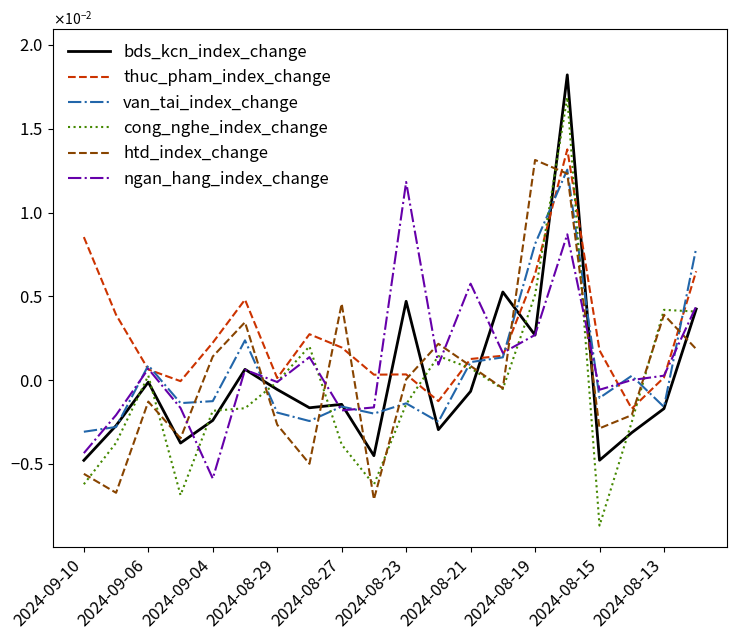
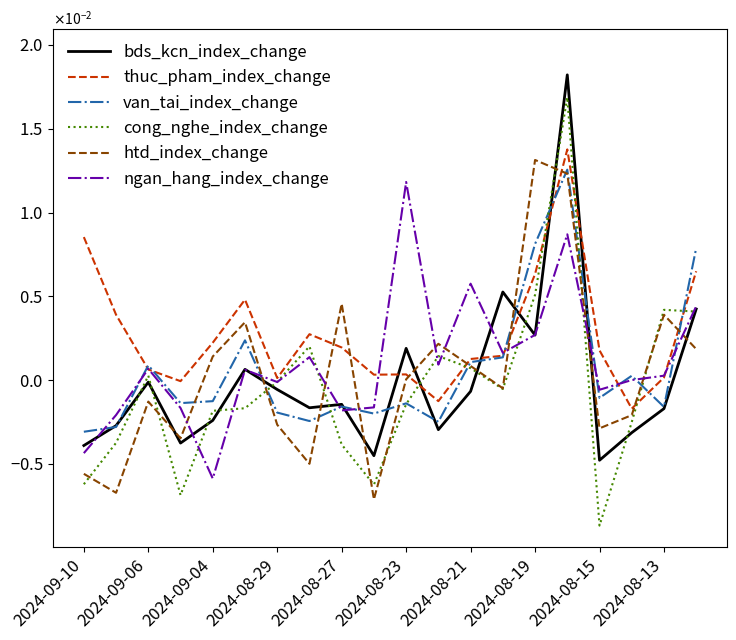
  {
    "bds_kcn_index_change": {
-     "2024-09-10": -0.0048,
+     "2024-09-10": -0.0039,
      "2024-09-06": -0.0001,
      "2024-09-04": -0.0024,
      "2024-08-29": -0.0006,
-     "2024-08-23": 0.0047,
+     "2024-08-23": 0.0019,
      "2024-08-21": -0.0007,
      "2024-08-15": -0.0048
    },
    "thuc_pham_index_change": {
      "2024-09-10": 0.0085,
      "2024-09-04": 0.0022,
      "2024-08-29": 0.0001,
      "2024-08-27": 0.0019,
      "2024-08-23": 0.0003,
      "2024-08-21": 0.0013,
      "2024-08-19": 0.0063,
      "2024-08-15": 0.0018
    },
    "van_tai_index_change": {
      "2024-09-10": -0.0031,
      "2024-09-06": 0.0009,
      "2024-09-04": -0.0013,
      "2024-08-29": -0.0019,
      "2024-08-21": 0.0011,
      "2024-08-19": 0.0081,
      "2024-08-15": -0.0011
    },
    "cong_nghe_index_change": {
      "2024-09-10": -0.0062,
      "2024-09-06": 0.0003,
      "2024-09-04": -0.0018,
      "2024-08-27": -0.0038,
      "2024-08-19": 0.0051,
      "2024-08-15": -0.0087,
      "2024-08-13": 0.0042
    },
    "htd_index_change": {
      "2024-09-10": -0.0056,
      "2024-09-06": -0.0013,
      "2024-09-04": 0.0014,
      "2024-08-29": -0.0027,
      "2024-08-27": 0.0046,
      "2024-08-23": 0.0000,
      "2024-08-19": 0.0131,
      "2024-08-15": -0.0029,
      "2024-08-13": 0.0039
    },
    "ngan_hang_index_change": {
      "2024-09-10": -0.0044,
      "2024-09-04": -0.0059,
      "2024-08-27": -0.0018,
      "2024-08-23": 0.0118,
      "2024-08-21": 0.0058,
      "2024-08-15": -0.0006
    }
  }
